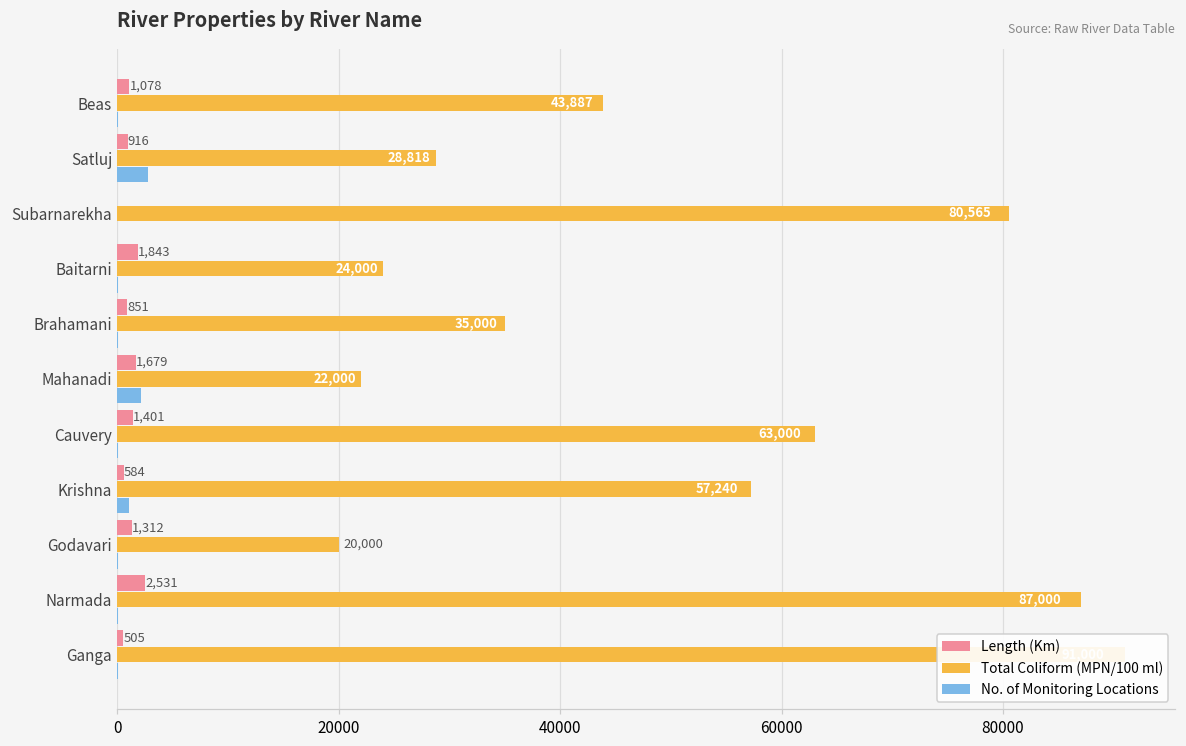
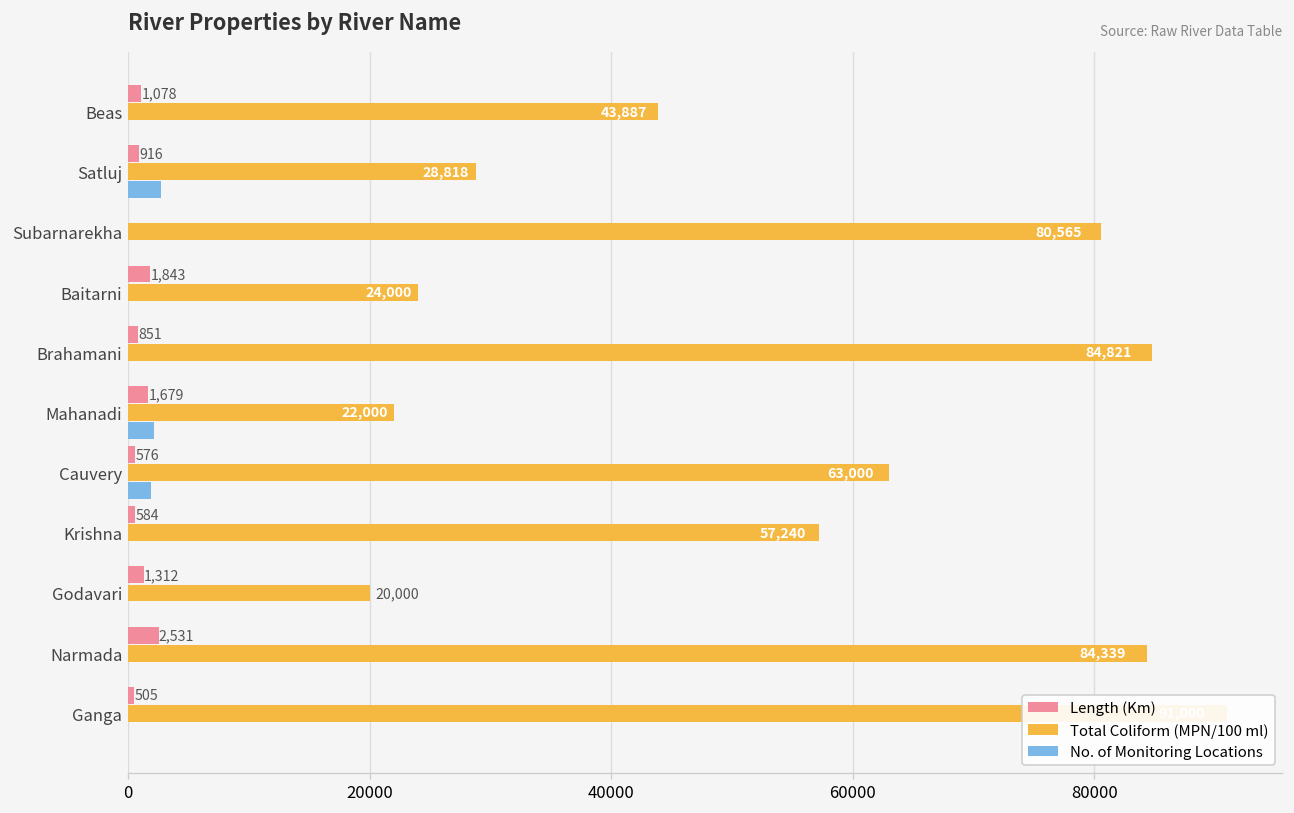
  {
    "Length (Km)": {
      "Beas": "1,078",
      "Satluj": "916",
      "Baitarni": "1,843",
      "Brahamani": "851",
      "Mahanadi": "1,679",
-     "Cauvery": "1,401",
+     "Cauvery": "576",
      "Krishna": "584",
      "Godavari": "1,312",
      "Narmada": "2,531",
      "Ganga": "505"
    },
    "Total Coliform (MPN/100 ml)": {
      "Beas": "43,887",
      "Satluj": "28,818",
      "Subarnarekha": "80,565",
      "Baitarni": "24,000",
-     "Brahamani": "35,000",
+     "Brahamani": "84,821",
      "Mahanadi": "22,000",
      "Cauvery": "63,000",
      "Krishna": "57,240",
      "Godavari": "20,000",
-     "Narmada": "87,000"
+     "Narmada": "84,339"
    },
    "No. of Monitoring Locations": {
      "Satluj": "2700",
      "Mahanadi": "2100",
-     "Cauvery": "0",
-     "Krishna": "1000"
+     "Cauvery": "1900",
+     "Krishna": "0"
    }
  }
